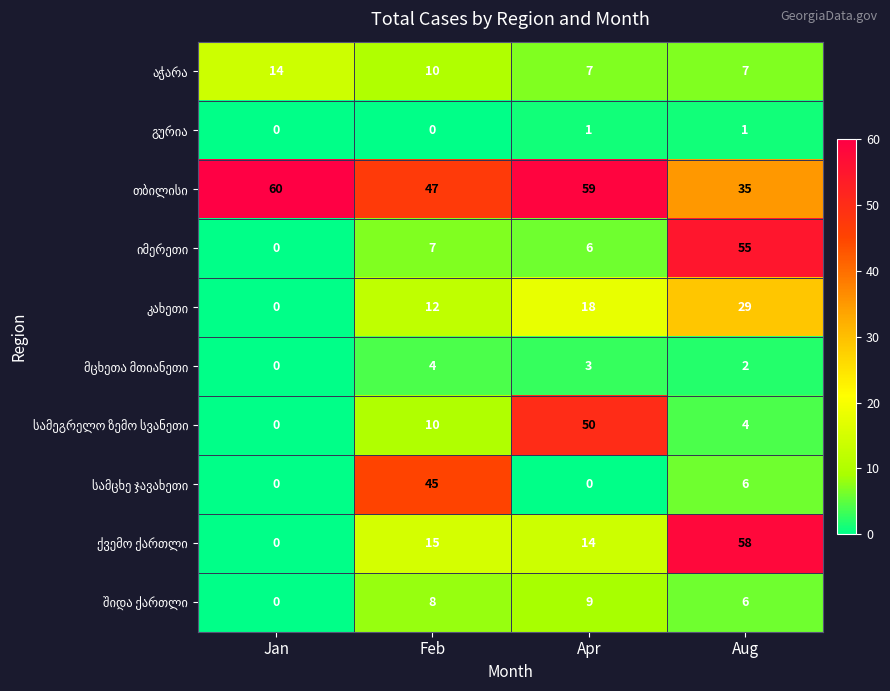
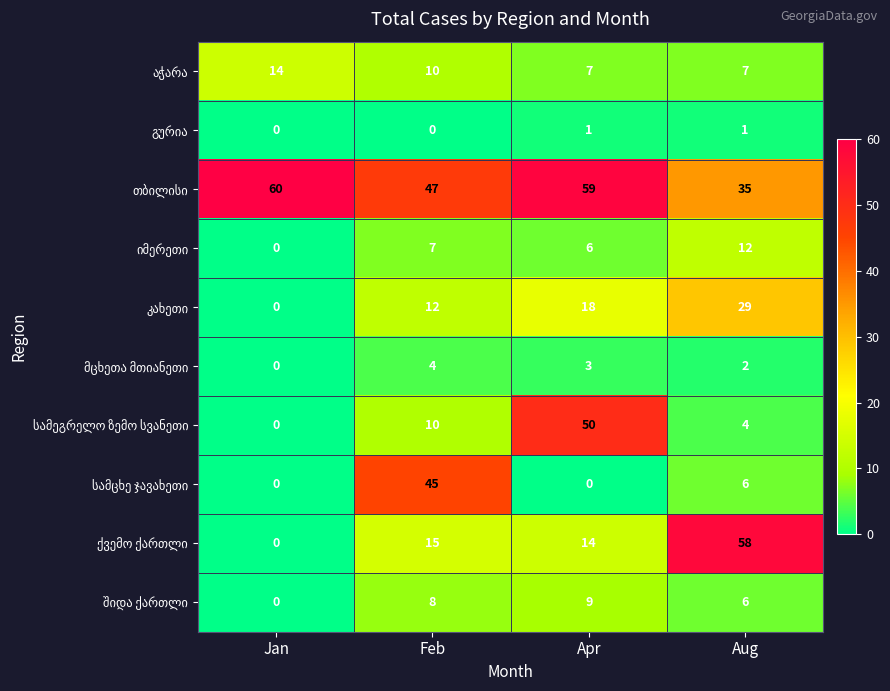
  {
    "აჭარა": {
      "Jan": 14,
      "Feb": 10,
      "Apr": 7,
      "Aug": 7
    },
    "გურია": {
      "Jan": 0,
      "Feb": 0,
      "Apr": 1,
      "Aug": 1
    },
    "თბილისი": {
      "Jan": 60,
      "Feb": 47,
      "Apr": 59,
      "Aug": 35
    },
    "იმერეთი": {
      "Jan": 0,
      "Feb": 7,
      "Apr": 6,
-     "Aug": 55
+     "Aug": 12
    },
    "კახეთი": {
      "Jan": 0,
      "Feb": 12,
      "Apr": 18,
      "Aug": 29
    },
    "მცხეთა მთიანეთი": {
      "Jan": 0,
      "Feb": 4,
      "Apr": 3,
      "Aug": 2
    },
    "სამეგრელო ზემო სვანეთი": {
      "Jan": 0,
      "Feb": 10,
      "Apr": 50,
      "Aug": 4
    },
    "სამცხე ჯავახეთი": {
      "Jan": 0,
      "Feb": 45,
      "Apr": 0,
      "Aug": 6
    },
    "ქვემო ქართლი": {
      "Jan": 0,
      "Feb": 15,
      "Apr": 14,
      "Aug": 58
    },
    "შიდა ქართლი": {
      "Jan": 0,
      "Feb": 8,
      "Apr": 9,
      "Aug": 6
    }
  }
